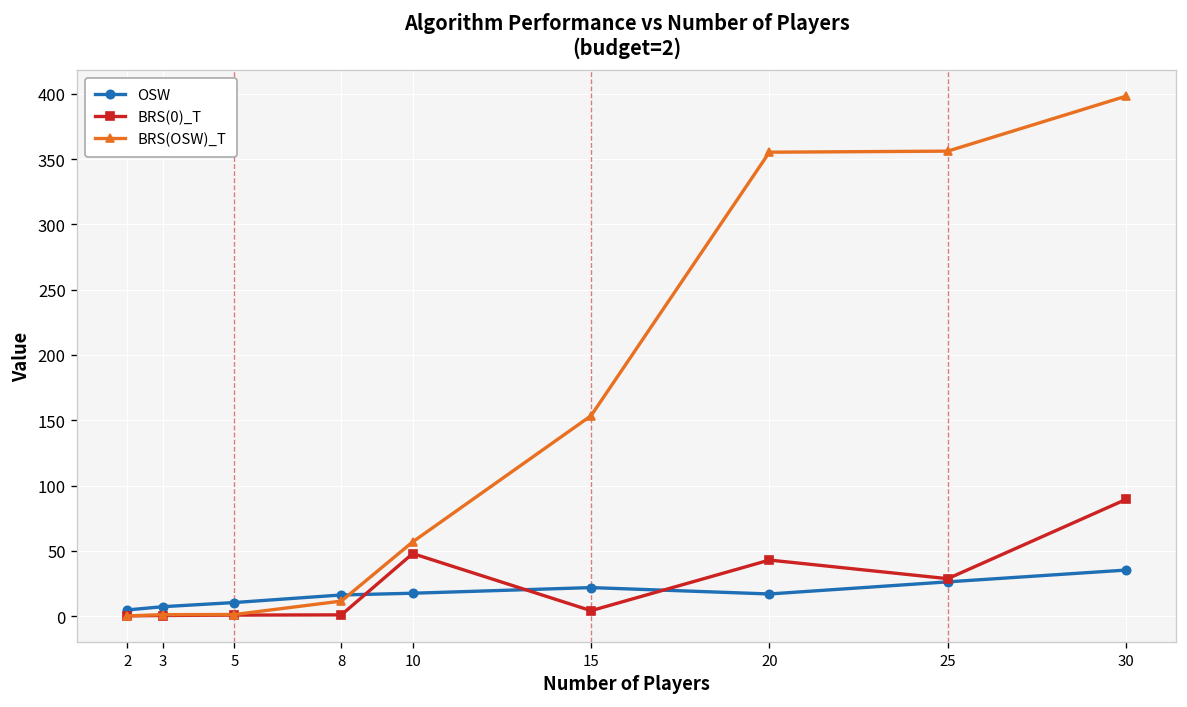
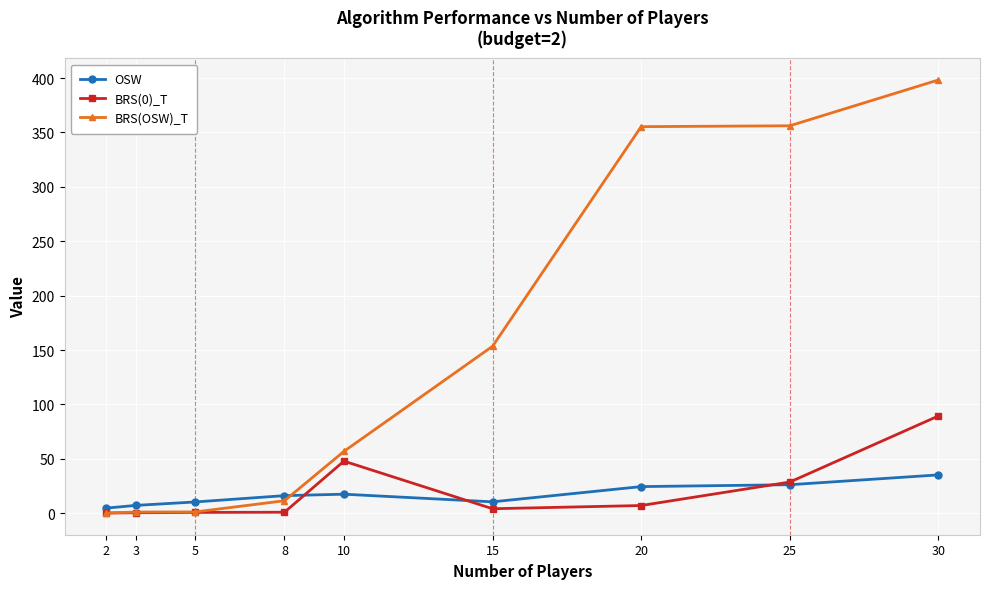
  {
    "OSW": {
      "2": 5,
      "3": 7,
      "5": 10,
      "8": 16,
      "10": 18,
-     "15": 22,
-     "20": 17,
+     "15": 10,
+     "20": 24,
      "25": 26,
      "30": 35
    },
    "BRS(0)_T": {
      "8": 1,
      "10": 48,
      "15": 4,
-     "20": 43,
+     "20": 7,
      "25": 29,
      "30": 89
    },
    "BRS(OSW)_T": {
      "8": 11,
      "10": 57,
      "15": 153,
      "20": 355,
      "25": 356,
      "30": 398
    }
  }
